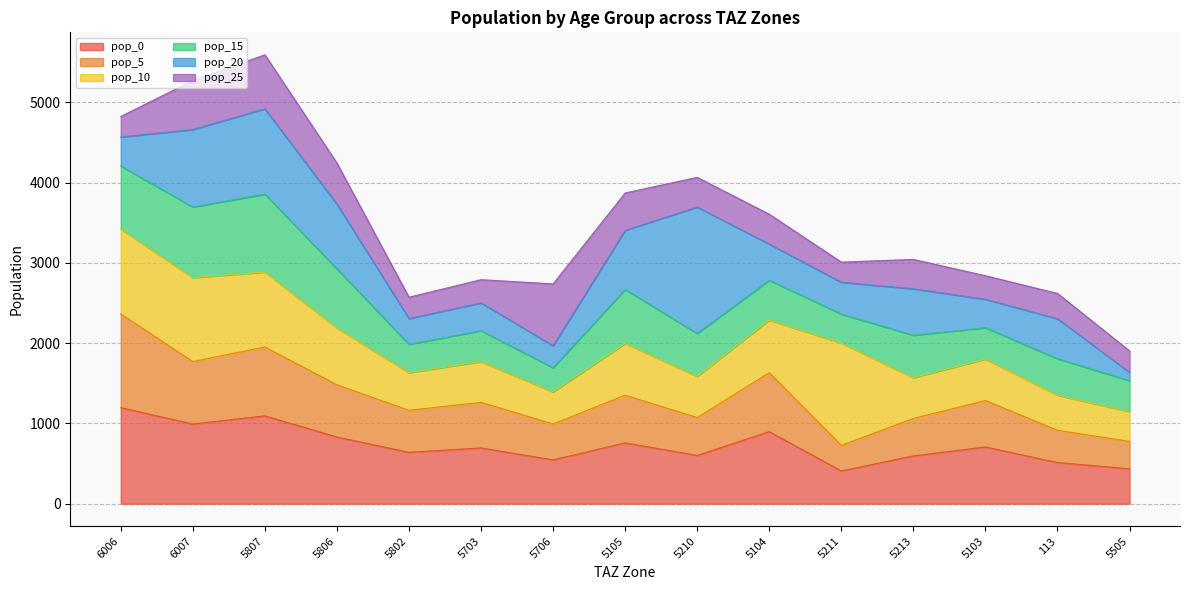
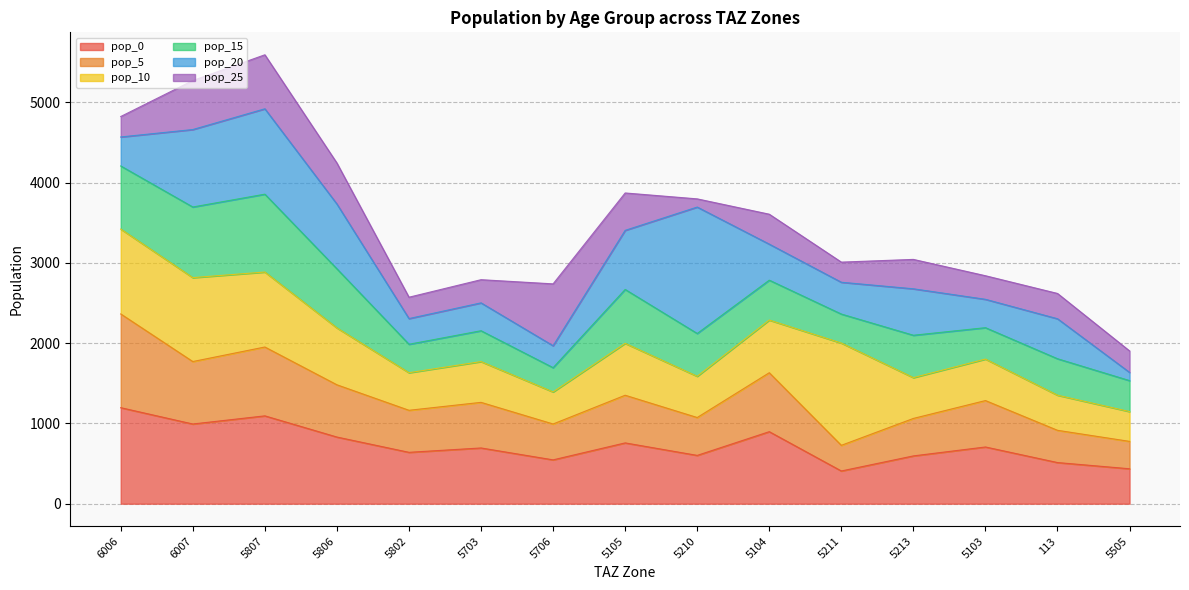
  {
    "pop_10": {
      "6006": 1100,
      "6007": 1000,
      "5807": 900,
      "5806": 700,
      "5802": 500,
      "5703": 500,
      "5706": 400,
      "5105": 600,
      "5210": 500,
      "5104": 700,
      "5211": 1300,
      "5213": 500,
      "5103": 500,
      "113": 400,
      "5505": 400
    },
    "pop_15": {
      "6006": 800,
      "6007": 900,
      "5807": 1000,
      "5806": 700,
      "5802": 400,
      "5703": 400,
      "5706": 300,
      "5105": 700,
      "5210": 500,
      "5104": 500,
      "5211": 400,
      "5213": 500,
      "5103": 400,
      "113": 500,
      "5505": 400
    },
    "pop_20": {
      "6006": 400,
      "6007": 1000,
      "5807": 1100,
      "5806": 800,
      "5802": 300,
      "5703": 300,
      "5706": 300,
      "5105": 700,
      "5210": 1600,
      "5104": 400,
      "5211": 400,
      "5213": 600,
      "5103": 400,
      "113": 500,
      "5505": 100
    },
    "pop_25": {
      "6006": 300,
      "5807": 700,
      "5806": 500,
      "5802": 300,
      "5703": 300,
      "5706": 800,
      "5105": 500,
-     "5210": 400,
+     "5210": 100,
      "5104": 400,
      "5211": 300,
      "5213": 400,
      "5103": 300,
      "113": 300,
      "5505": 300
    }
  }
